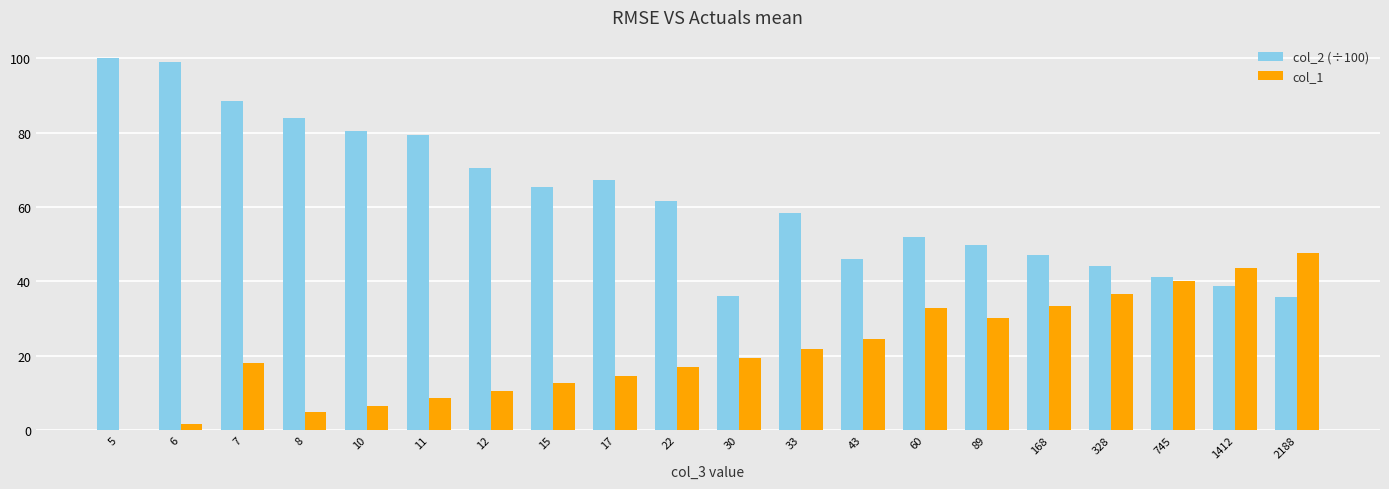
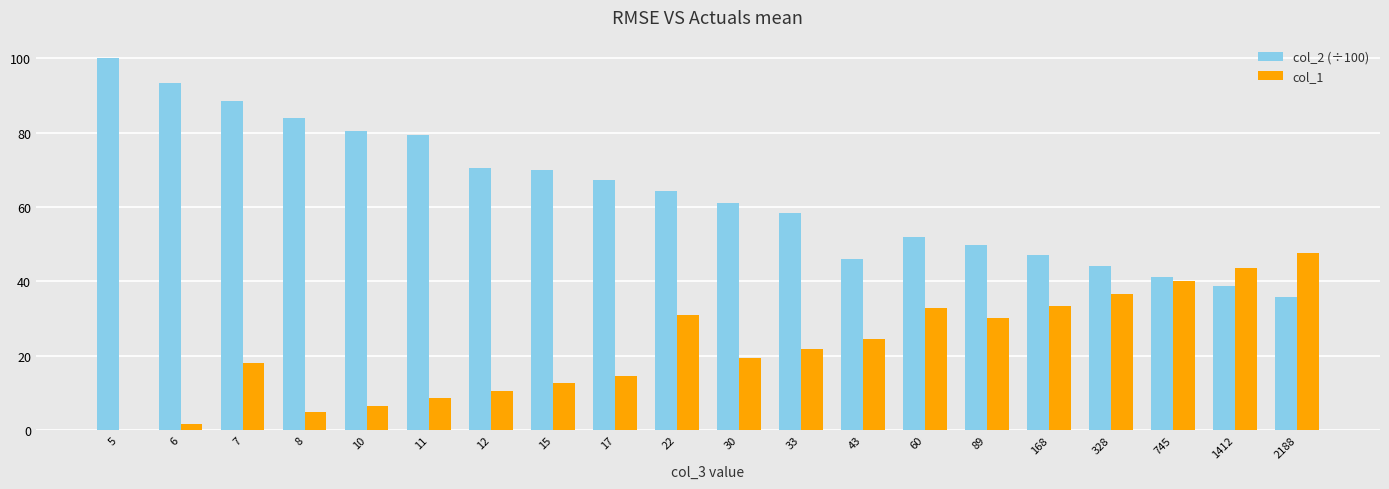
  {
    "col_2 (÷100)": {
      "5": 100,
-     "6": 99,
+     "6": 93,
      "7": 88,
      "8": 84,
      "10": 80,
      "11": 79,
      "12": 70,
-     "15": 65,
+     "15": 70,
      "17": 67,
-     "22": 62,
-     "30": 36,
+     "22": 64,
+     "30": 61,
      "33": 58,
      "43": 46,
      "60": 52,
      "89": 50,
      "168": 47,
      "328": 44,
      "745": 41,
      "1412": 39,
      "2188": 36
    },
    "col_1": {
      "5": 0,
      "6": 2,
      "7": 18,
      "8": 5,
      "10": 7,
      "11": 8,
      "12": 11,
      "15": 13,
      "17": 15,
-     "22": 17,
+     "22": 31,
      "30": 19,
      "33": 22,
      "43": 25,
      "60": 33,
      "89": 30,
      "168": 33,
      "328": 37,
      "745": 40,
      "1412": 44,
      "2188": 48
    }
  }
